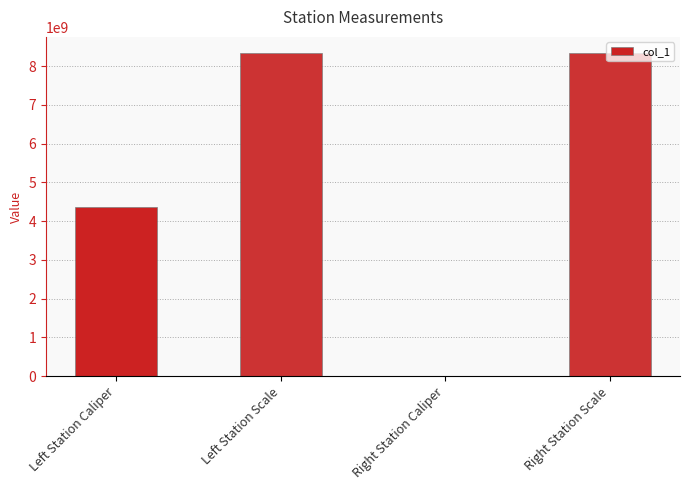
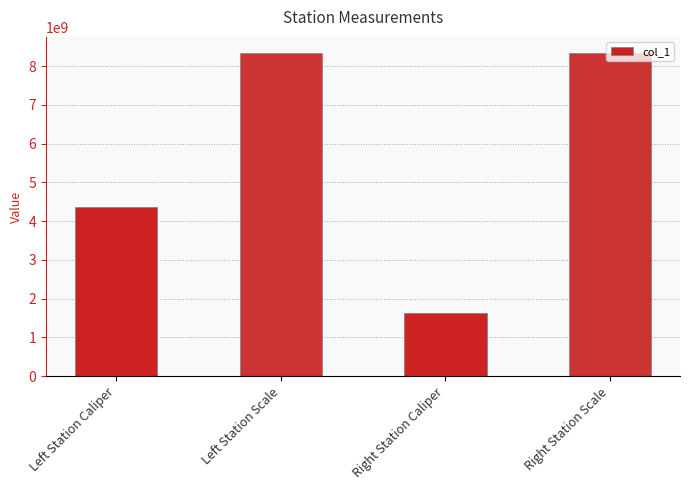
  {
    "Left Station Caliper": 4400000000,
    "Left Station Scale": 8300000000,
-   "Right Station Caliper": 0
+   "Right Station Caliper": 1600000000
  }
